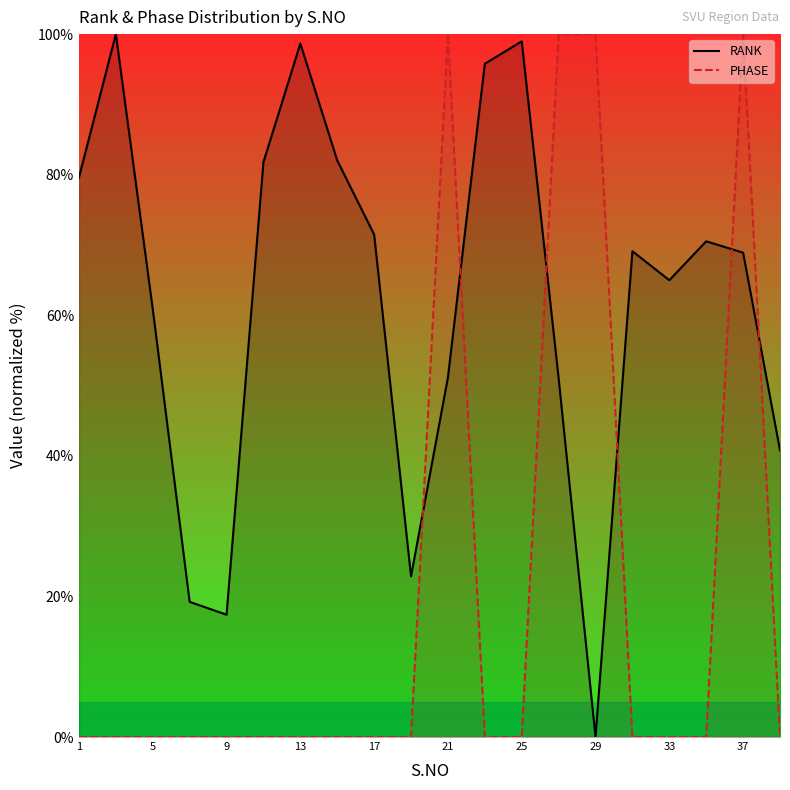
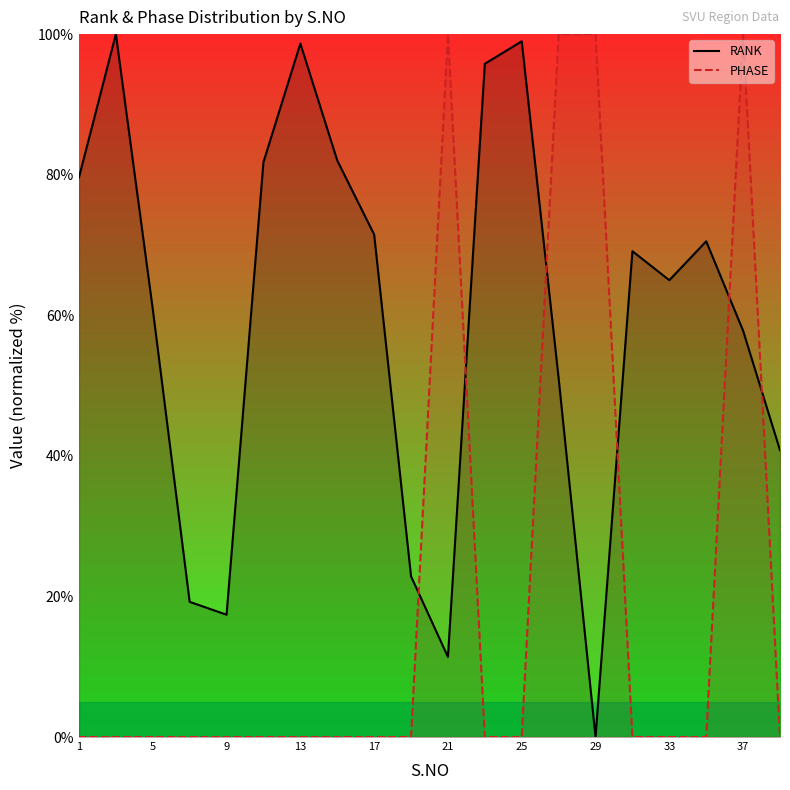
  {
    "RANK": {
      "1": "80%",
      "5": "61%",
      "9": "17%",
      "13": "99%",
      "17": "71%",
-     "21": "51%",
+     "21": "11%",
      "25": "99%",
      "33": "65%",
-     "37": "69%"
+     "37": "58%"
    },
    "PHASE": {
      "21": "100%",
      "29": "100%",
      "37": "100%"
    }
  }
